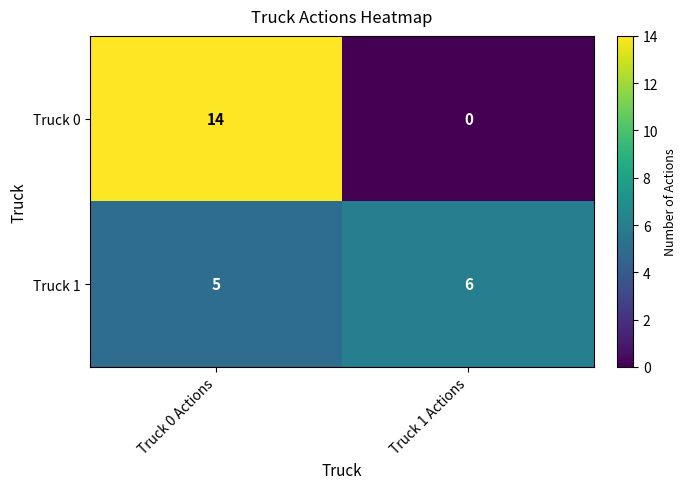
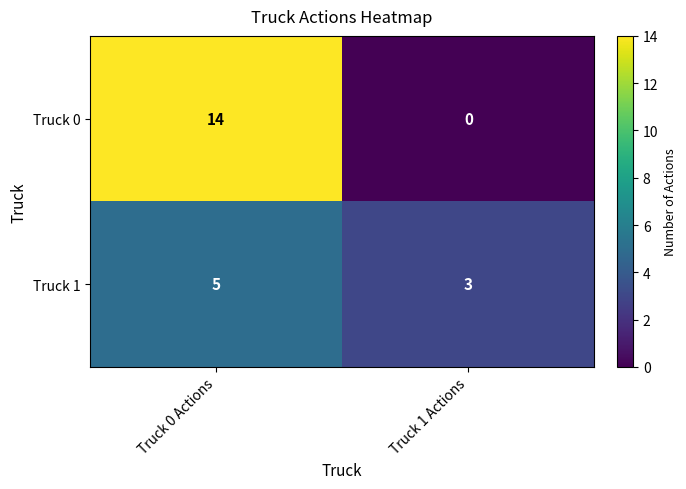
  {
    "Truck 0": {
      "Truck 0 Actions": 14,
      "Truck 1 Actions": 0
    },
    "Truck 1": {
      "Truck 0 Actions": 5,
-     "Truck 1 Actions": 6
+     "Truck 1 Actions": 3
    }
  }
